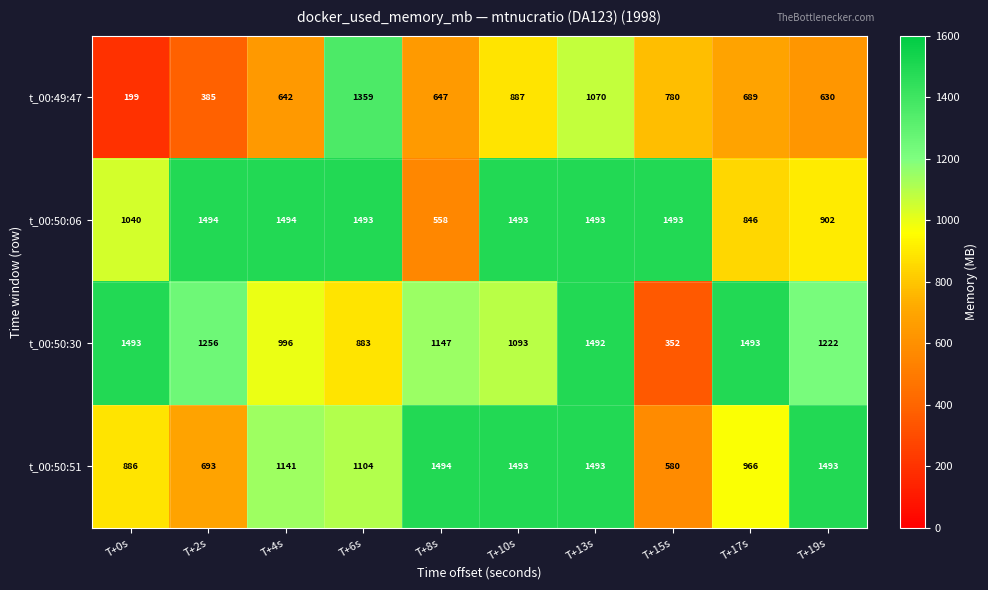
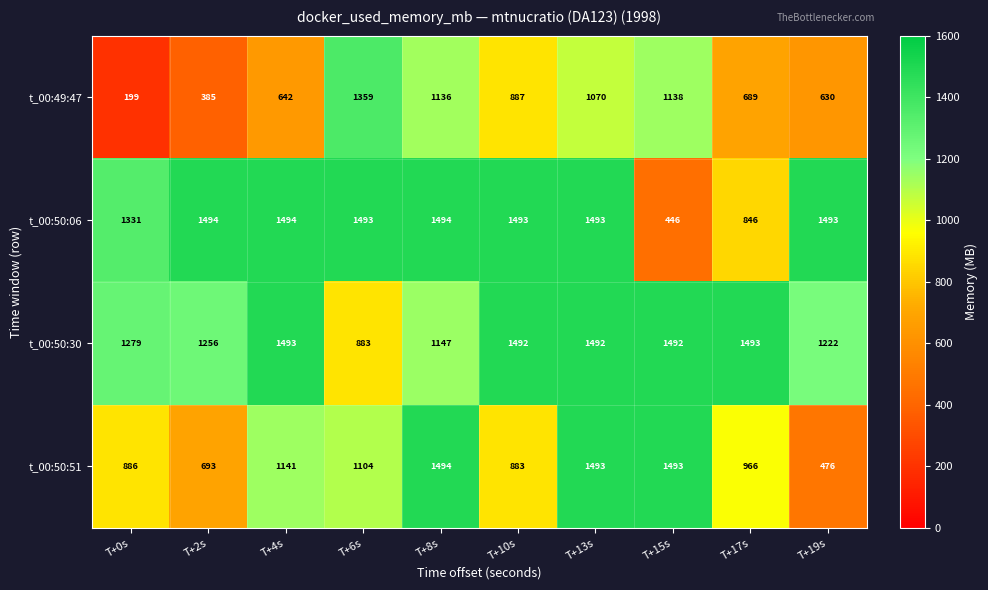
  {
    "t_00:49:47": {
      "T+0s": 199,
      "T+2s": 385,
      "T+4s": 642,
      "T+6s": 1359,
-     "T+8s": 647,
+     "T+8s": 1136,
      "T+10s": 887,
      "T+13s": 1070,
-     "T+15s": 780,
+     "T+15s": 1138,
      "T+17s": 689,
      "T+19s": 630
    },
    "t_00:50:06": {
-     "T+0s": 1040,
+     "T+0s": 1331,
      "T+2s": 1494,
      "T+4s": 1494,
      "T+6s": 1493,
-     "T+8s": 558,
+     "T+8s": 1494,
      "T+10s": 1493,
      "T+13s": 1493,
-     "T+15s": 1493,
+     "T+15s": 446,
      "T+17s": 846,
-     "T+19s": 902
+     "T+19s": 1493
    },
    "t_00:50:30": {
-     "T+0s": 1493,
+     "T+0s": 1279,
      "T+2s": 1256,
-     "T+4s": 996,
+     "T+4s": 1493,
      "T+6s": 883,
      "T+8s": 1147,
-     "T+10s": 1093,
+     "T+10s": 1492,
      "T+13s": 1492,
-     "T+15s": 352,
+     "T+15s": 1492,
      "T+17s": 1493,
      "T+19s": 1222
    },
    "t_00:50:51": {
      "T+0s": 886,
      "T+2s": 693,
      "T+4s": 1141,
      "T+6s": 1104,
      "T+8s": 1494,
-     "T+10s": 1493,
+     "T+10s": 883,
      "T+13s": 1493,
-     "T+15s": 580,
+     "T+15s": 1493,
      "T+17s": 966,
-     "T+19s": 1493
+     "T+19s": 476
    }
  }
